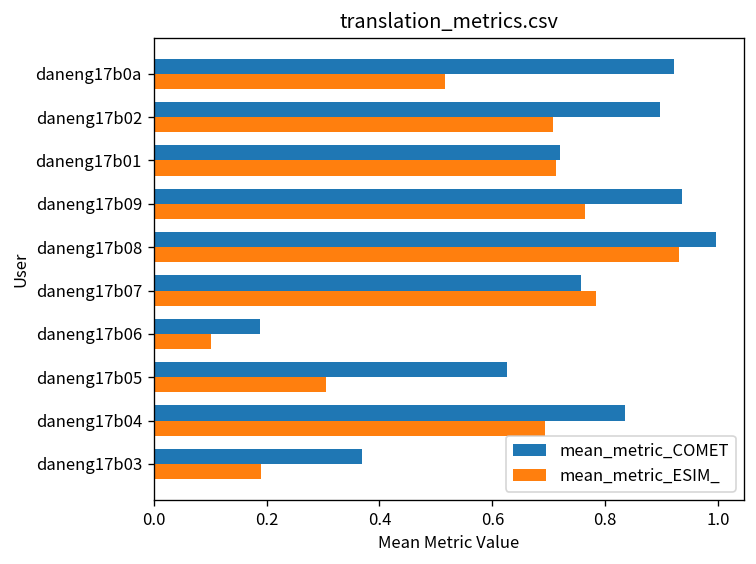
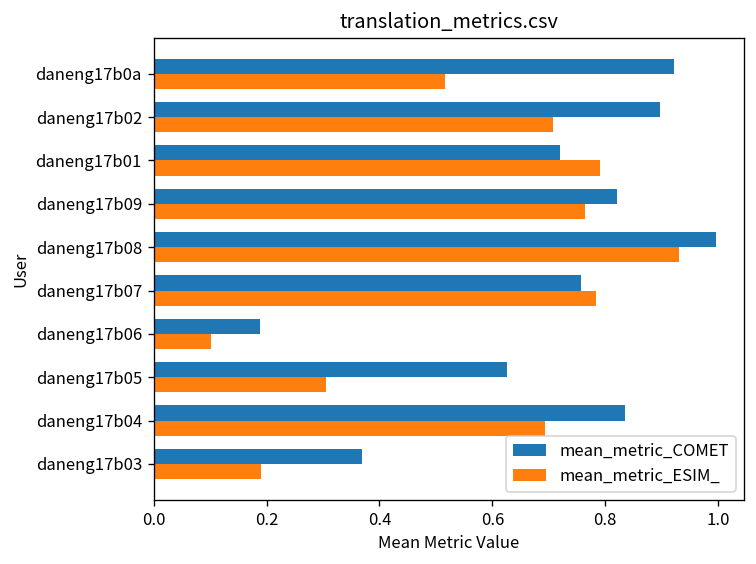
  {
    "mean_metric_COMET": {
      "daneng17b0a": 0.92,
      "daneng17b02": 0.90,
      "daneng17b01": 0.72,
-     "daneng17b09": 0.94,
+     "daneng17b09": 0.82,
      "daneng17b08": 1.00,
      "daneng17b07": 0.76,
      "daneng17b06": 0.19,
      "daneng17b05": 0.63,
      "daneng17b04": 0.84,
      "daneng17b03": 0.37
    },
    "mean_metric_ESIM_": {
      "daneng17b0a": 0.52,
      "daneng17b02": 0.71,
-     "daneng17b01": 0.71,
+     "daneng17b01": 0.79,
      "daneng17b09": 0.76,
      "daneng17b08": 0.93,
      "daneng17b07": 0.78,
      "daneng17b06": 0.10,
      "daneng17b05": 0.31,
      "daneng17b04": 0.69,
      "daneng17b03": 0.19
    }
  }
